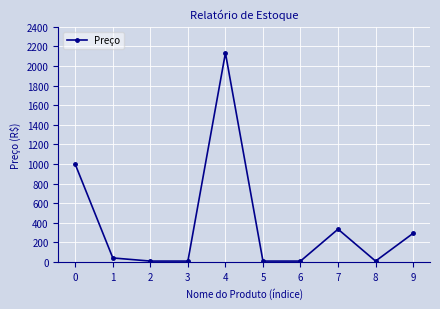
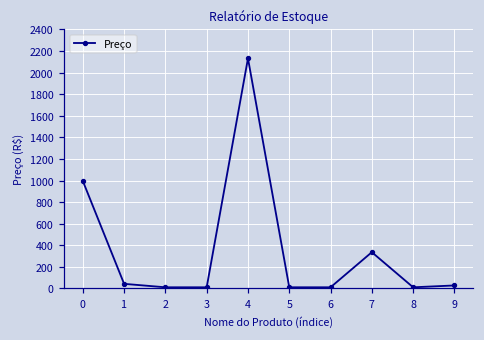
  {
    "0": 1000,
    "1": 0,
    "2": 0,
    "3": 0,
    "4": 2100,
    "5": 0,
    "6": 0,
    "7": 300,
    "8": 0,
-   "9": 300
+   "9": 0
  }
